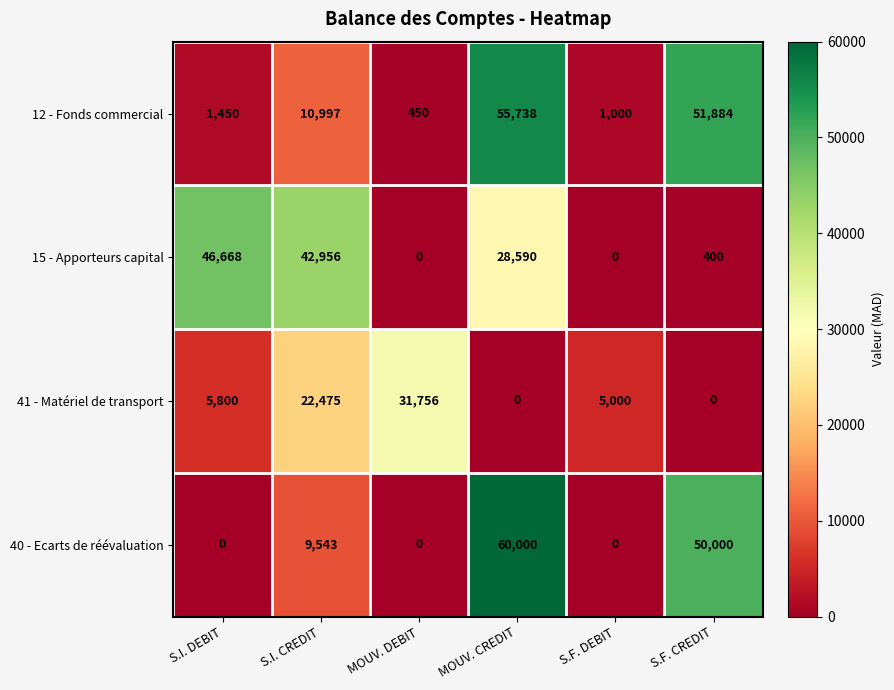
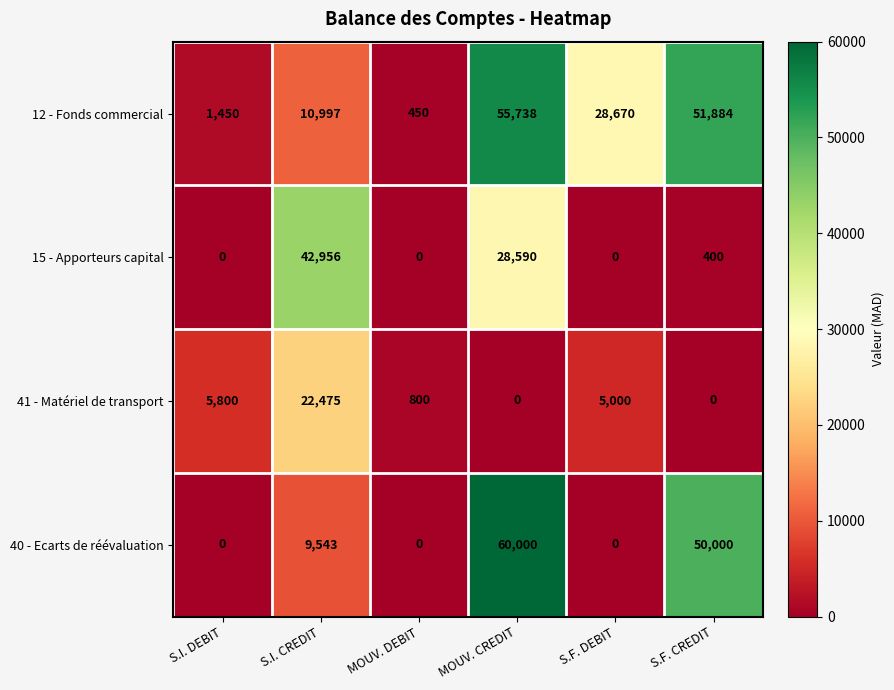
  {
    "12 - Fonds commercial": {
      "S.I. DEBIT": "1,450",
      "S.I. CREDIT": "10,997",
      "MOUV. DEBIT": "450",
      "MOUV. CREDIT": "55,738",
-     "S.F. DEBIT": "1,000",
+     "S.F. DEBIT": "28,670",
      "S.F. CREDIT": "51,884"
    },
    "15 - Apporteurs capital": {
-     "S.I. DEBIT": "46,668",
+     "S.I. DEBIT": "0",
      "S.I. CREDIT": "42,956",
      "MOUV. DEBIT": "0",
      "MOUV. CREDIT": "28,590",
      "S.F. DEBIT": "0",
      "S.F. CREDIT": "400"
    },
    "41 - Matériel de transport": {
      "S.I. DEBIT": "5,800",
      "S.I. CREDIT": "22,475",
-     "MOUV. DEBIT": "31,756",
+     "MOUV. DEBIT": "800",
      "MOUV. CREDIT": "0",
      "S.F. DEBIT": "5,000",
      "S.F. CREDIT": "0"
    },
    "40 - Ecarts de réévaluation": {
      "S.I. DEBIT": "0",
      "S.I. CREDIT": "9,543",
      "MOUV. DEBIT": "0",
      "MOUV. CREDIT": "60,000",
      "S.F. DEBIT": "0",
      "S.F. CREDIT": "50,000"
    }
  }
